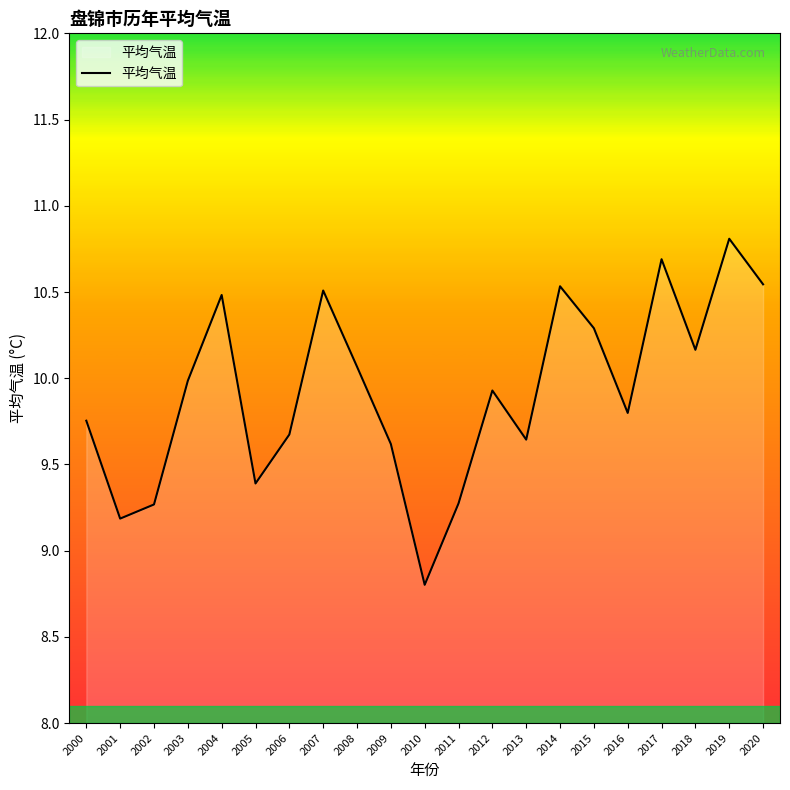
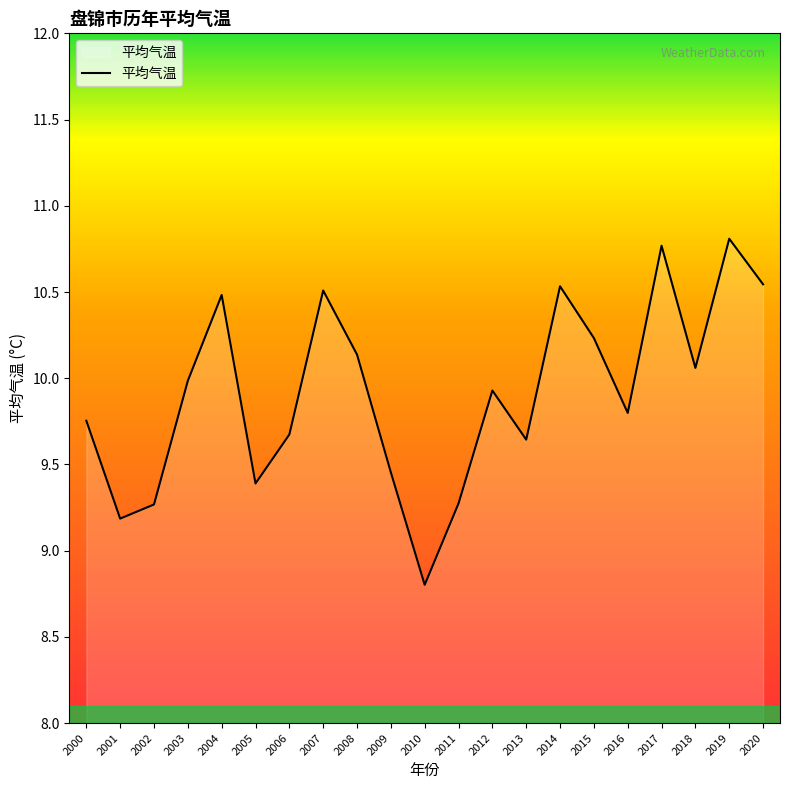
  {
    "2000": 9.75,
    "2001": 9.19,
    "2002": 9.27,
    "2003": 9.99,
    "2004": 10.48,
    "2005": 9.39,
    "2006": 9.67,
    "2007": 10.51,
-   "2008": 10.07,
-   "2009": 9.62,
+   "2008": 10.14,
+   "2009": 9.45,
    "2010": 8.80,
    "2011": 9.27,
    "2012": 9.93,
    "2013": 9.64,
    "2014": 10.53,
-   "2015": 10.29,
+   "2015": 10.23,
    "2016": 9.80,
-   "2017": 10.69,
-   "2018": 10.16,
+   "2017": 10.77,
+   "2018": 10.06,
    "2019": 10.81,
    "2020": 10.54
  }
